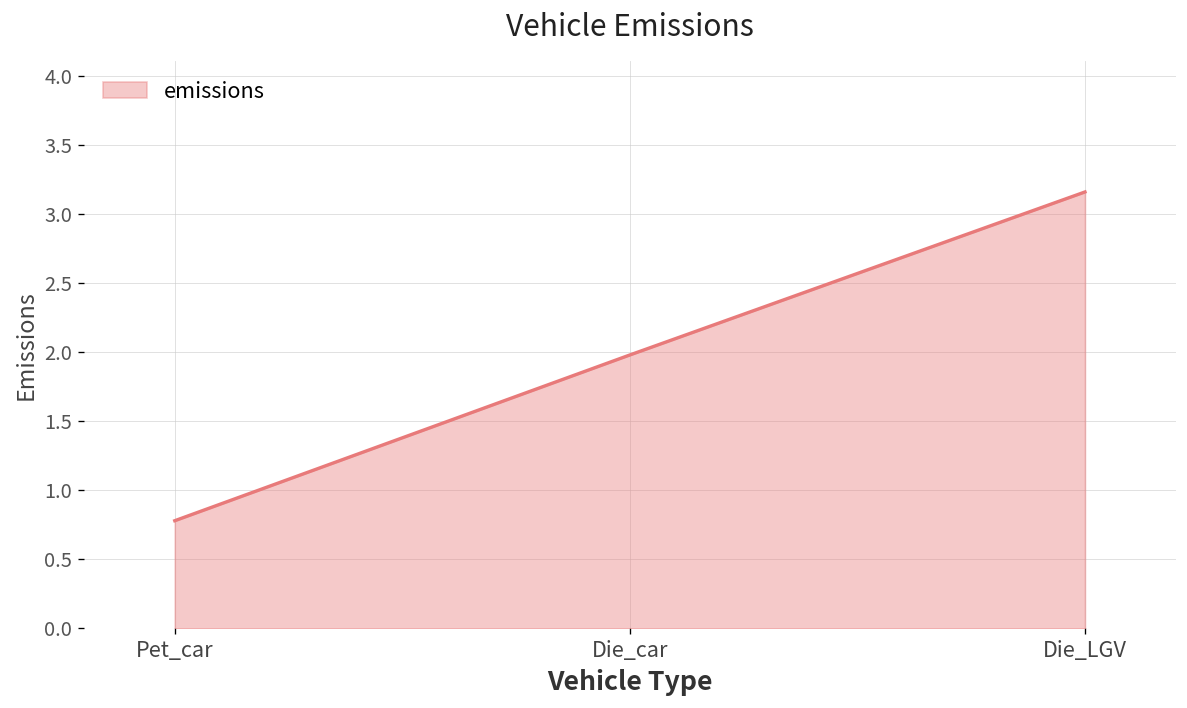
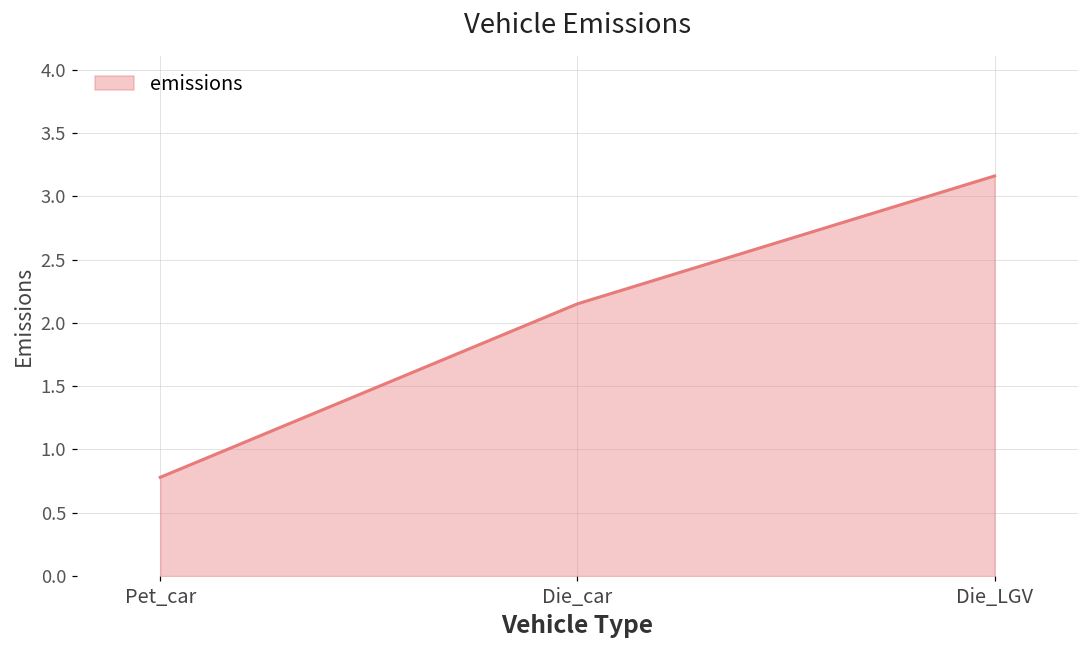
  {
    "Pet_car": 0.78,
-   "Die_car": 1.98,
+   "Die_car": 2.15,
    "Die_LGV": 3.16
  }
